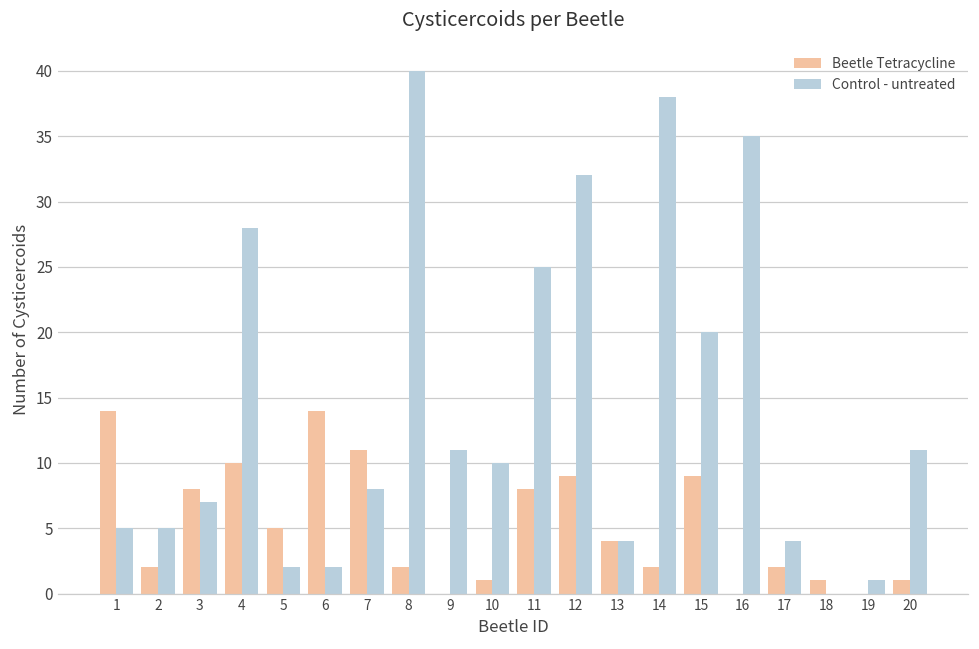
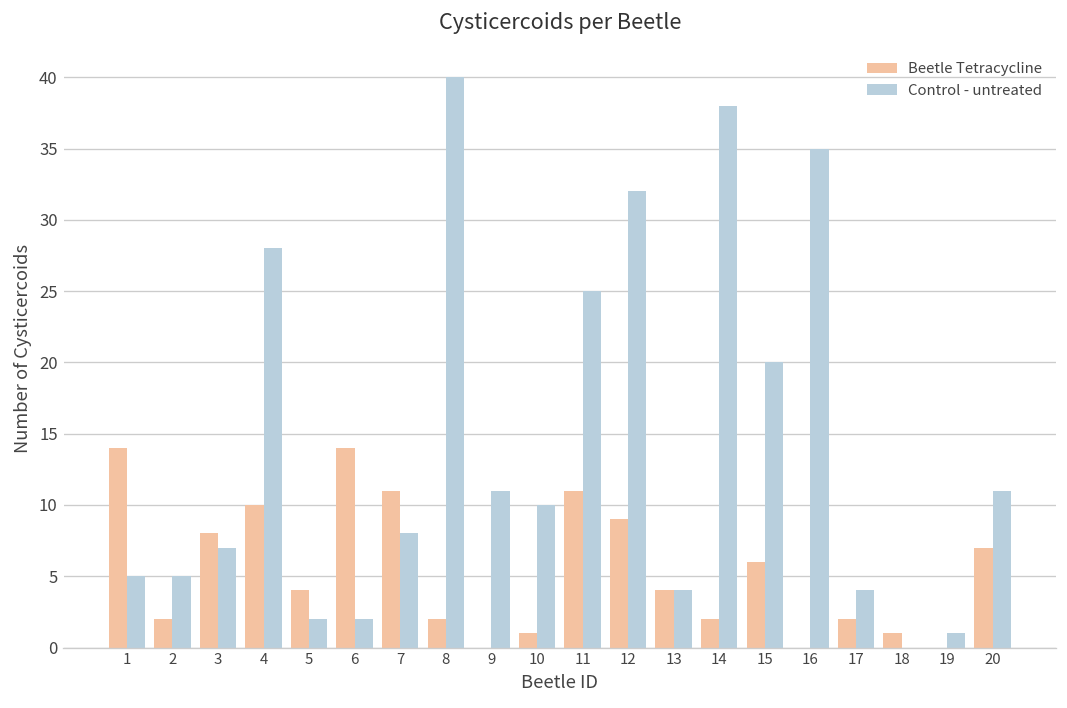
  {
    "Beetle Tetracycline": {
      "1": 14,
      "2": 2,
      "3": 8,
      "4": 10,
-     "5": 5,
+     "5": 4,
      "6": 14,
      "7": 11,
      "8": 2,
      "9": 0,
      "10": 1,
-     "11": 8,
+     "11": 11,
      "12": 9,
      "13": 4,
      "14": 2,
-     "15": 9,
+     "15": 6,
      "16": 0,
      "17": 2,
      "18": 1,
      "19": 0,
-     "20": 1
+     "20": 7
    },
    "Control - untreated": {
      "1": 5,
      "2": 5,
      "3": 7,
      "4": 28,
      "5": 2,
      "6": 2,
      "7": 8,
      "8": 40,
      "9": 11,
      "10": 10,
      "11": 25,
      "12": 32,
      "13": 4,
      "14": 38,
      "15": 20,
      "16": 35,
      "17": 4,
      "18": 0,
      "19": 1,
      "20": 11
    }
  }
